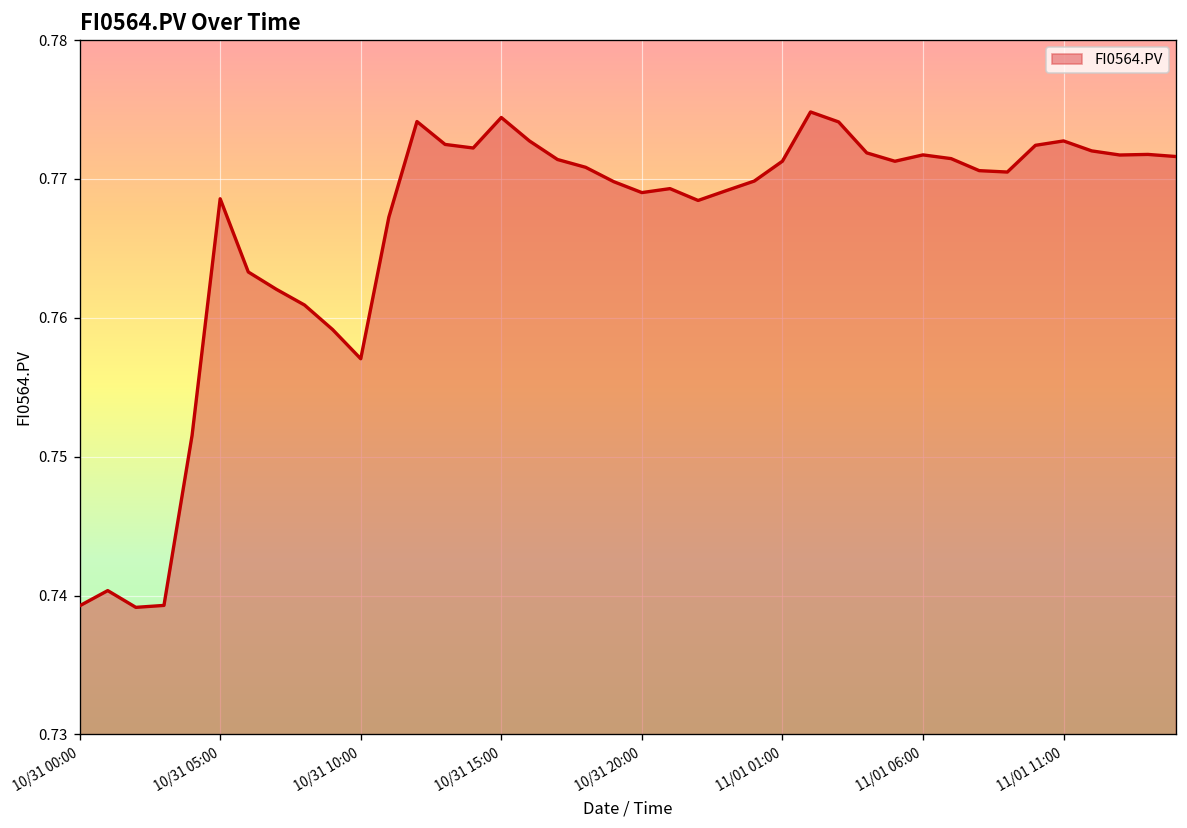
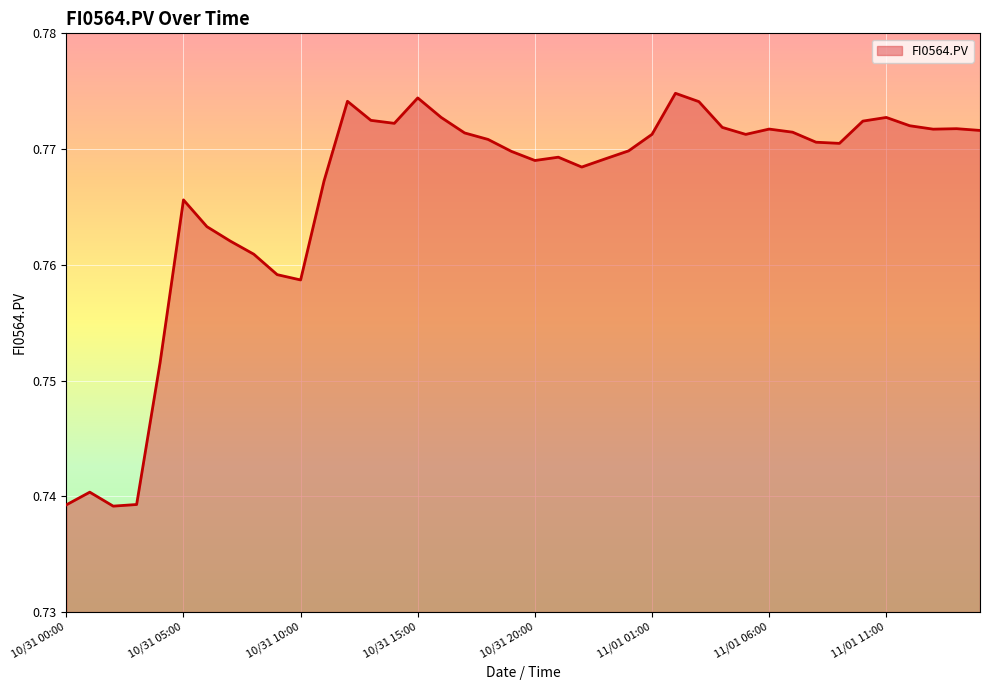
  {
    "10/31 00:00": 0.7393,
-   "10/31 05:00": 0.7686,
-   "10/31 10:00": 0.7570,
+   "10/31 05:00": 0.7656,
+   "10/31 10:00": 0.7587,
    "10/31 15:00": 0.7744,
    "10/31 20:00": 0.7690,
    "11/01 01:00": 0.7713,
    "11/01 06:00": 0.7717,
    "11/01 11:00": 0.7727
  }
